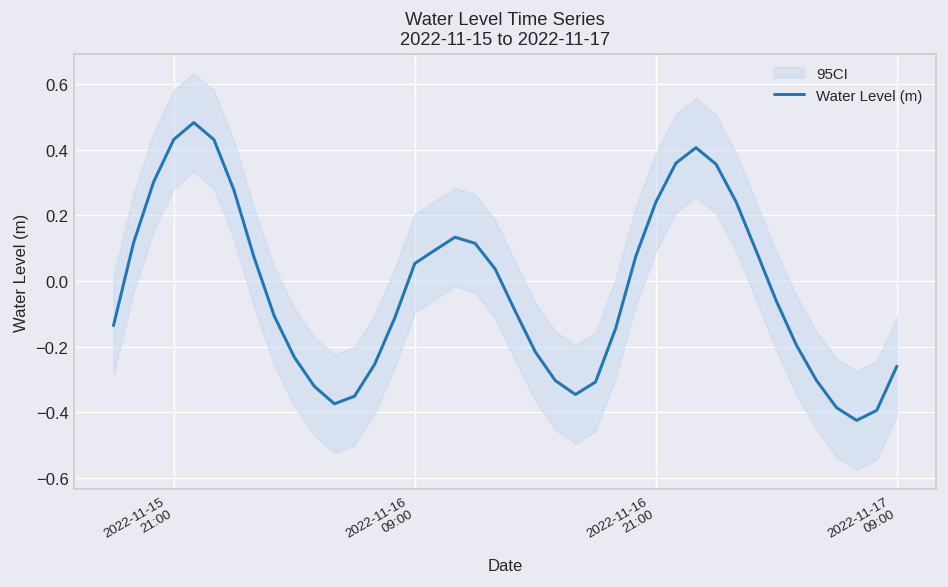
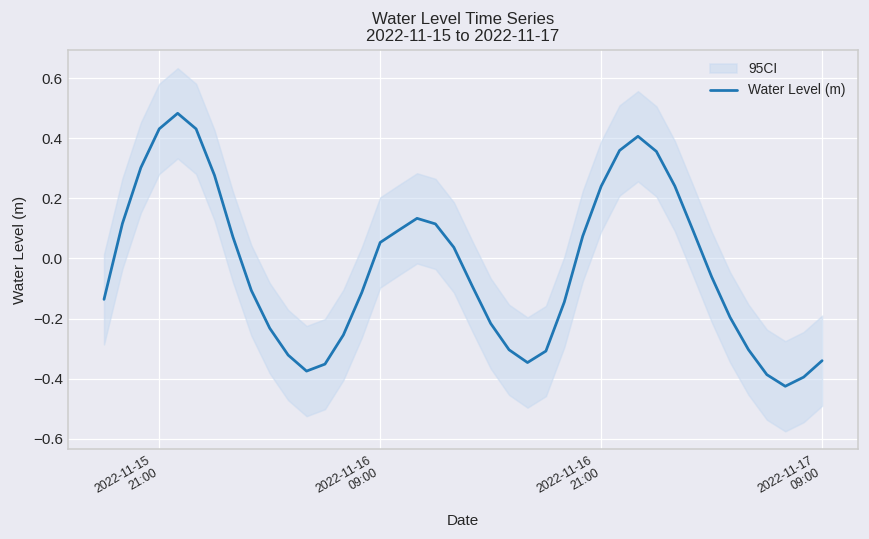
  {
    "Water Level (m)": {
      "2022-11-15 21:00": 0.43,
      "2022-11-16 09:00": 0.05,
      "2022-11-16 21:00": 0.24,
-     "2022-11-17 09:00": -0.26
+     "2022-11-17 09:00": -0.34
    }
  }
